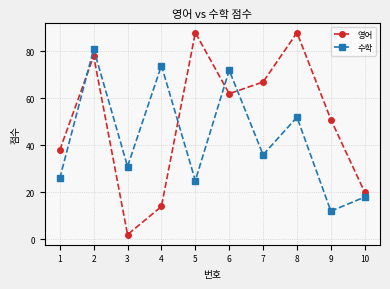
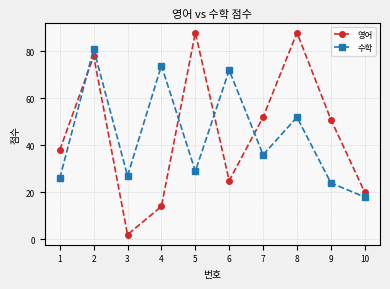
  {
    "영어": {
      "1": 38,
      "2": 78,
      "3": 2,
      "4": 14,
      "5": 88,
-     "6": 62,
-     "7": 67,
+     "6": 25,
+     "7": 52,
      "8": 88,
      "9": 51,
      "10": 20
    },
    "수학": {
      "1": 26,
      "2": 81,
-     "3": 31,
+     "3": 27,
      "4": 74,
-     "5": 25,
+     "5": 29,
      "6": 72,
      "7": 36,
      "8": 52,
-     "9": 12,
+     "9": 24,
      "10": 18
    }
  }
